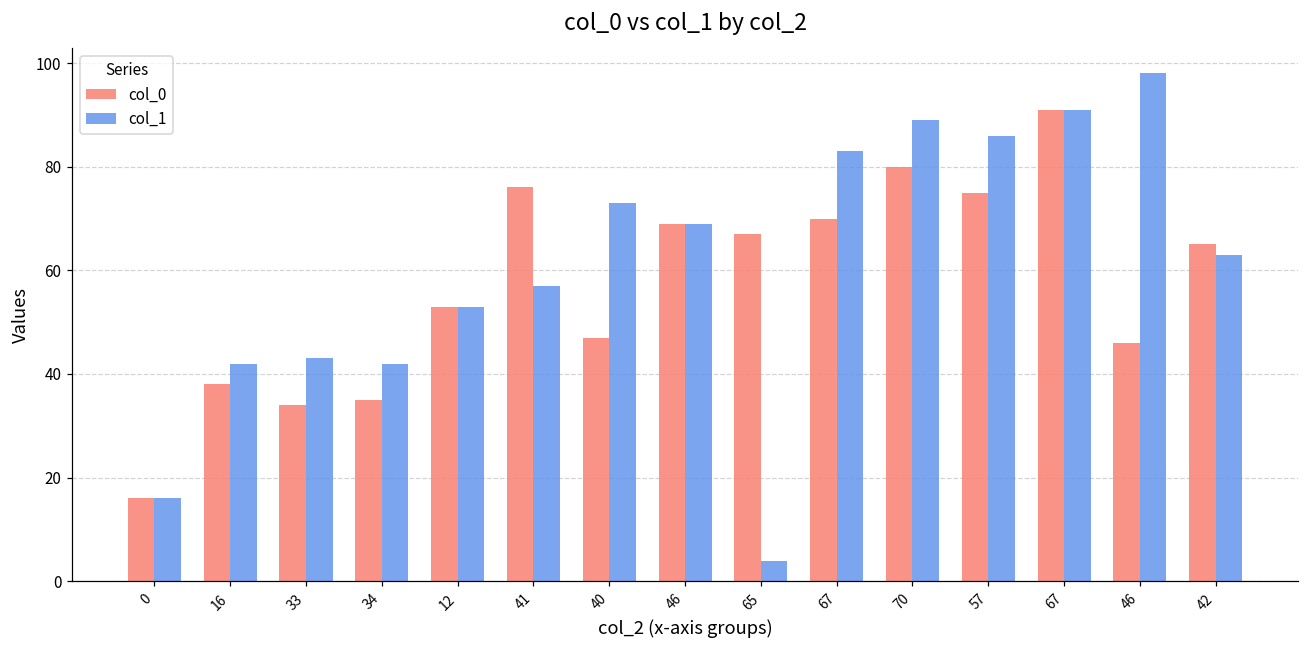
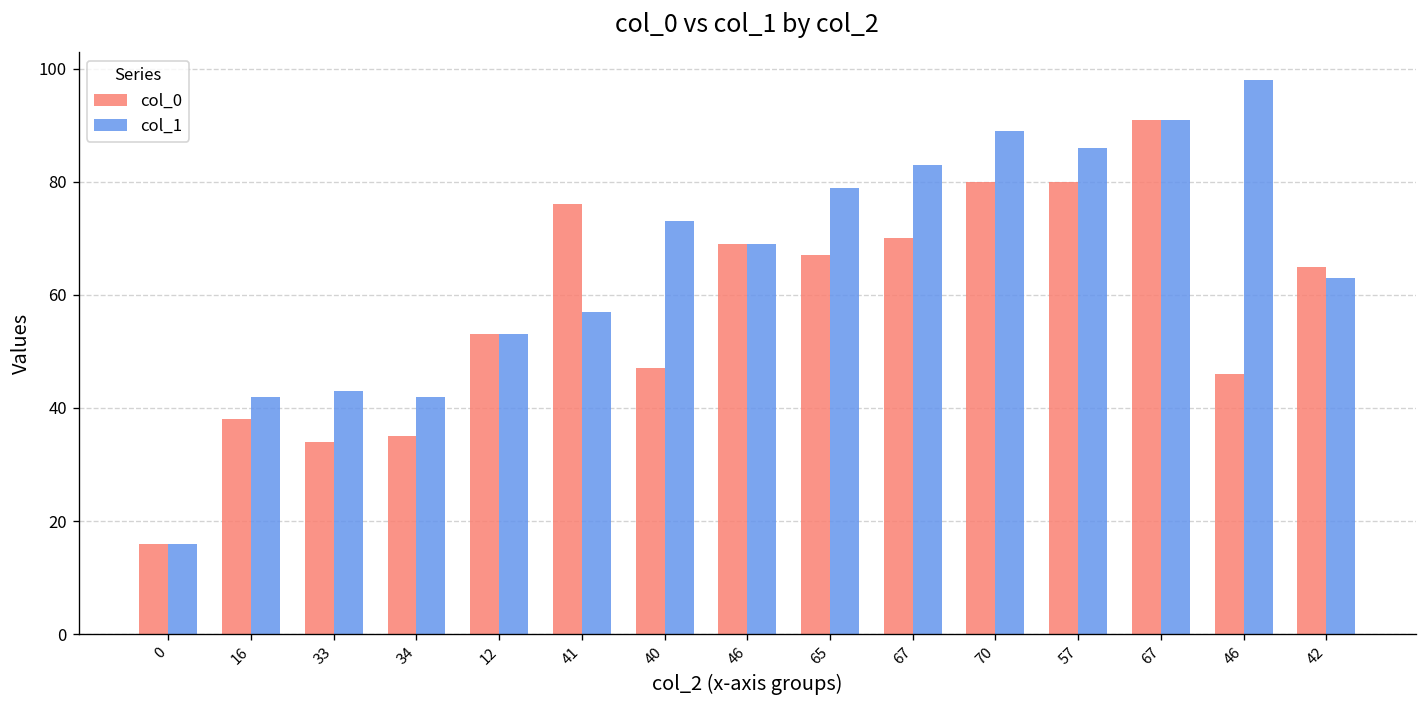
  {
    "col_0": {
      "0": 16,
      "16": 38,
      "33": 34,
      "34": 35,
      "12": 53,
      "41": 76,
      "40": 47,
      "65": 67,
      "70": 80,
-     "57": 75,
+     "57": 80,
      "42": 65
    },
    "col_1": {
      "0": 16,
      "16": 42,
      "33": 43,
      "34": 42,
      "12": 53,
      "41": 57,
      "40": 73,
-     "65": 4,
+     "65": 79,
      "70": 89,
      "57": 86,
      "42": 63
    }
  }
